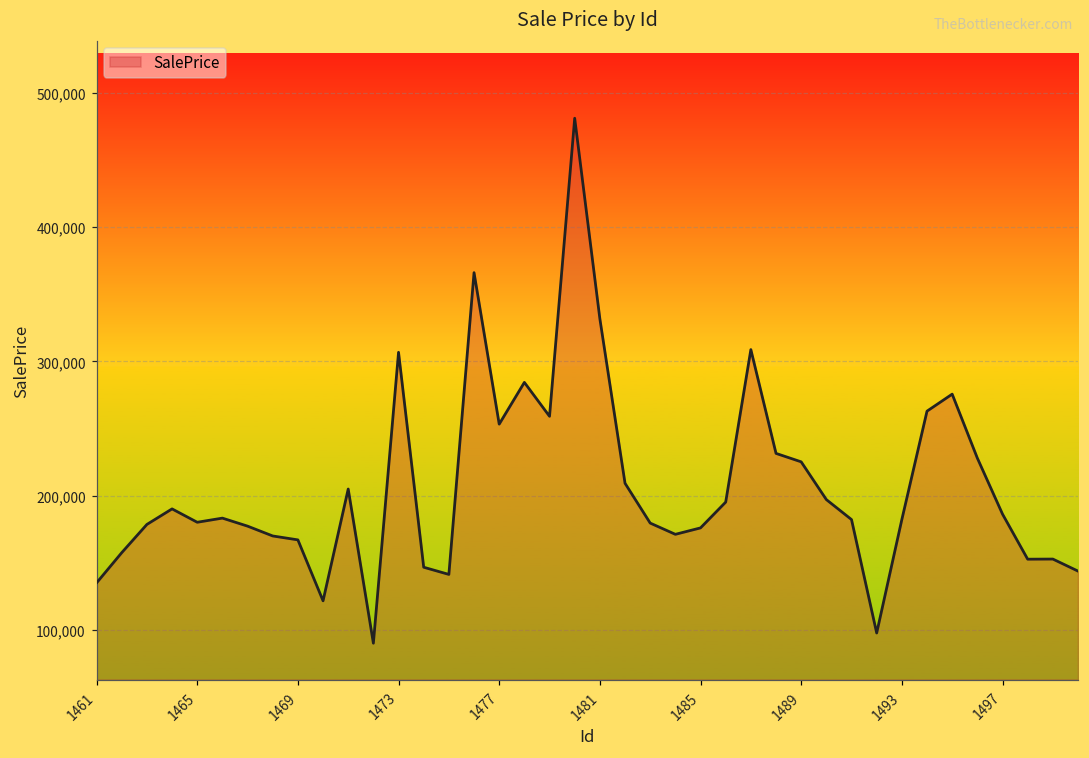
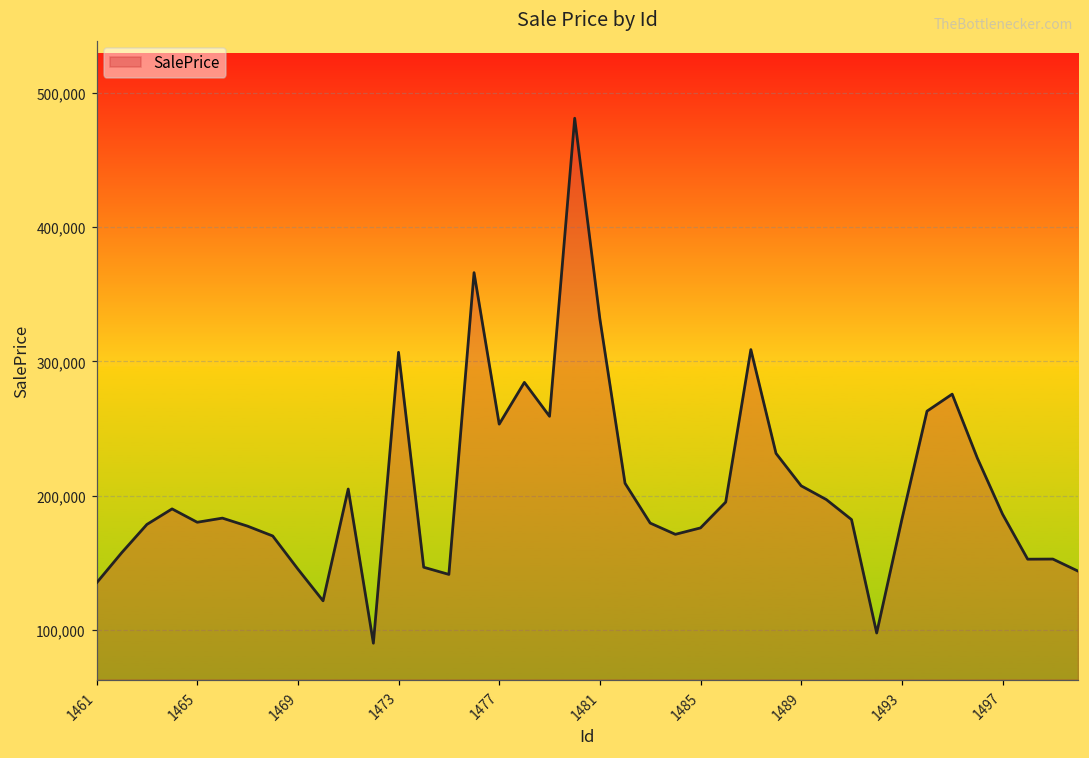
  {
    "1461": "135,000",
    "1465": "180,000",
-   "1469": "167,000",
+   "1469": "145,000",
    "1473": "307,000",
    "1477": "253,000",
    "1481": "332,000",
    "1485": "176,000",
-   "1489": "225,000",
+   "1489": "207,000",
    "1493": "182,000",
    "1497": "186,000"
  }
